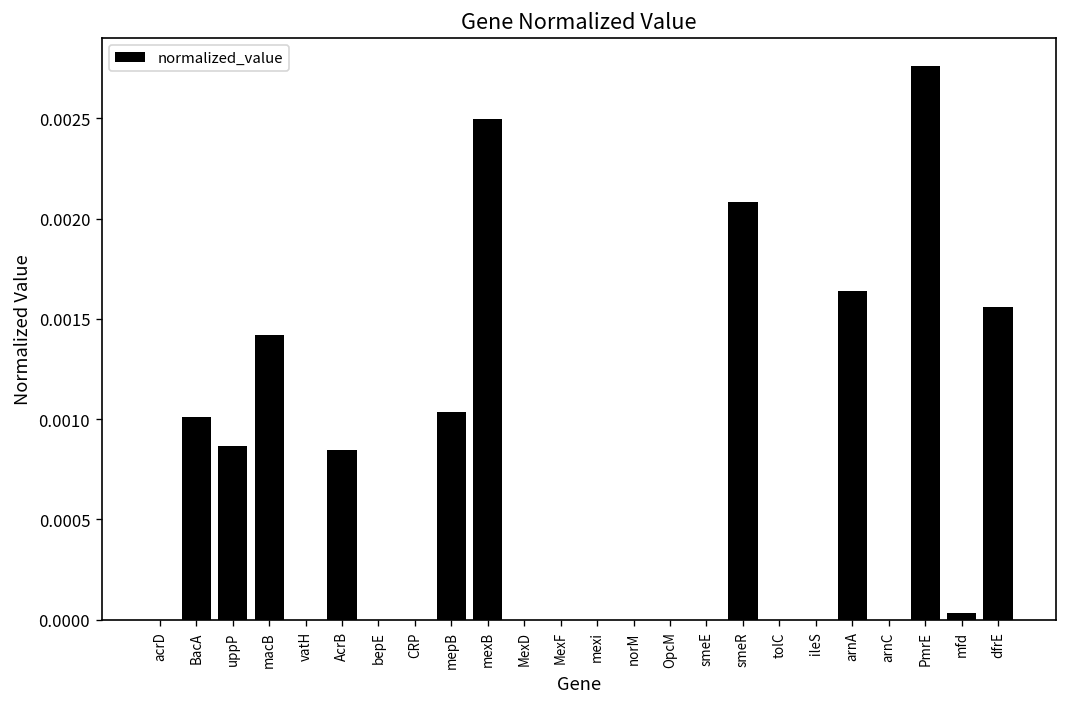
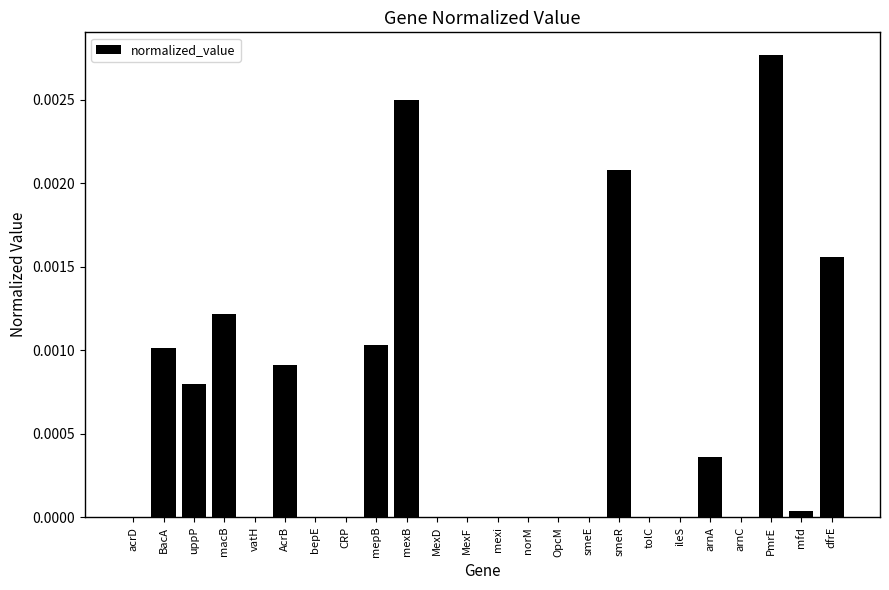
  {
    "acrD": 0.00000,
    "BacA": 0.00101,
-   "uppP": 0.00087,
-   "macB": 0.00142,
+   "uppP": 0.00080,
+   "macB": 0.00121,
    "vatH": 0.00000,
-   "AcrB": 0.00085,
+   "AcrB": 0.00091,
    "bepE": 0.00000,
    "CRP": 0.00000,
    "mepB": 0.00103,
    "mexB": 0.00250,
    "MexD": 0.00000,
    "MexF": 0.00000,
    "mexi": 0.00000,
    "norM": 0.00000,
    "OpcM": 0.00000,
    "smeE": 0.00000,
    "smeR": 0.00208,
    "tolC": 0.00000,
    "ileS": 0.00000,
-   "arnA": 0.00164,
+   "arnA": 0.00036,
    "arnC": 0.00000,
    "PmrE": 0.00276,
    "mfd": 0.00003,
    "dfrE": 0.00156
  }
